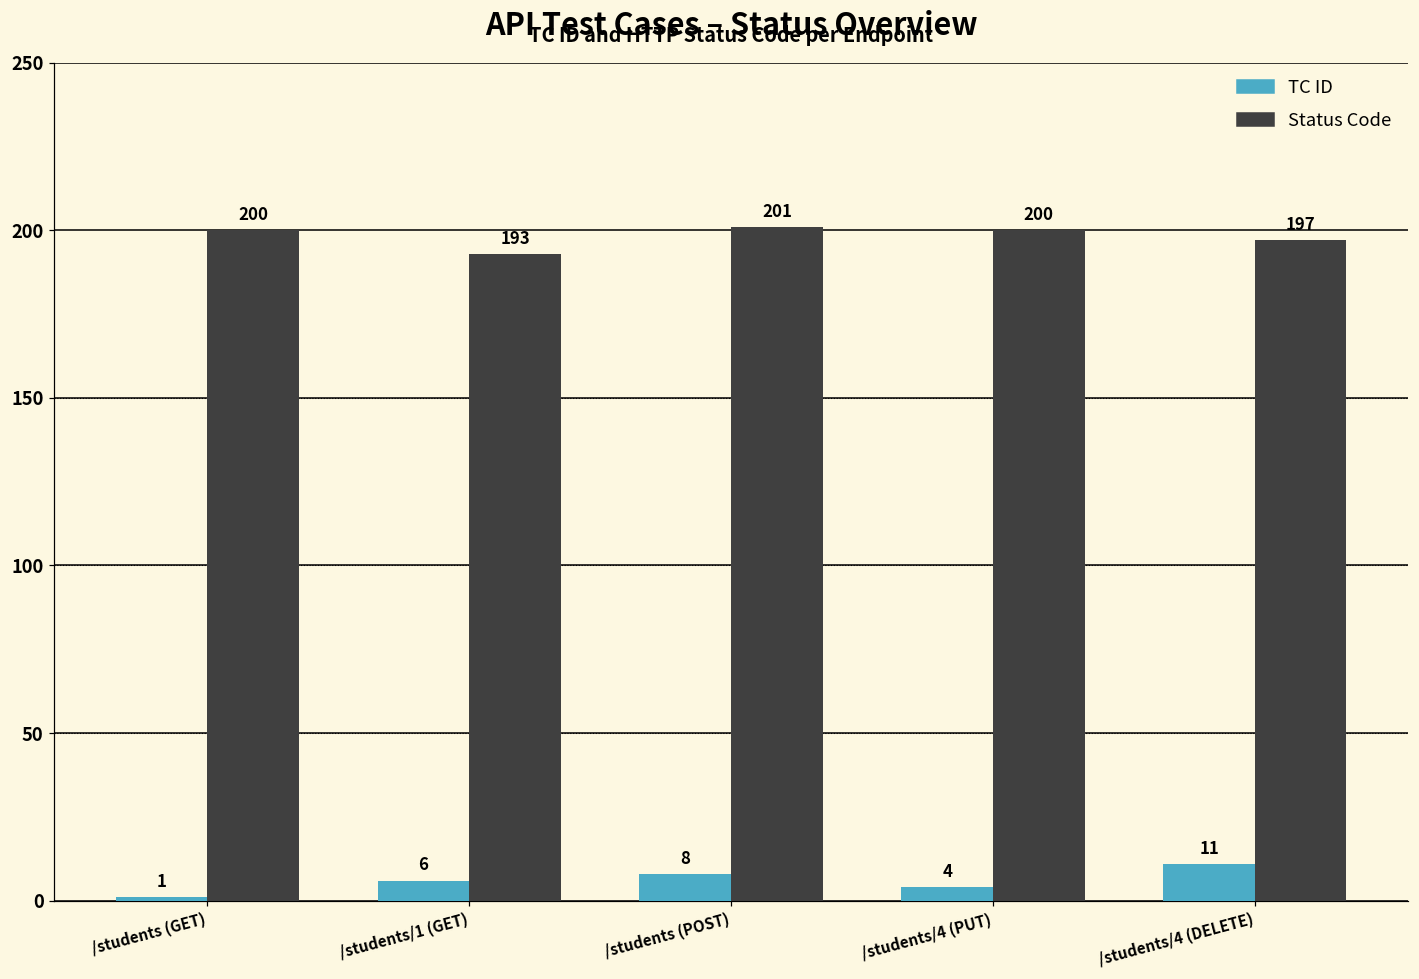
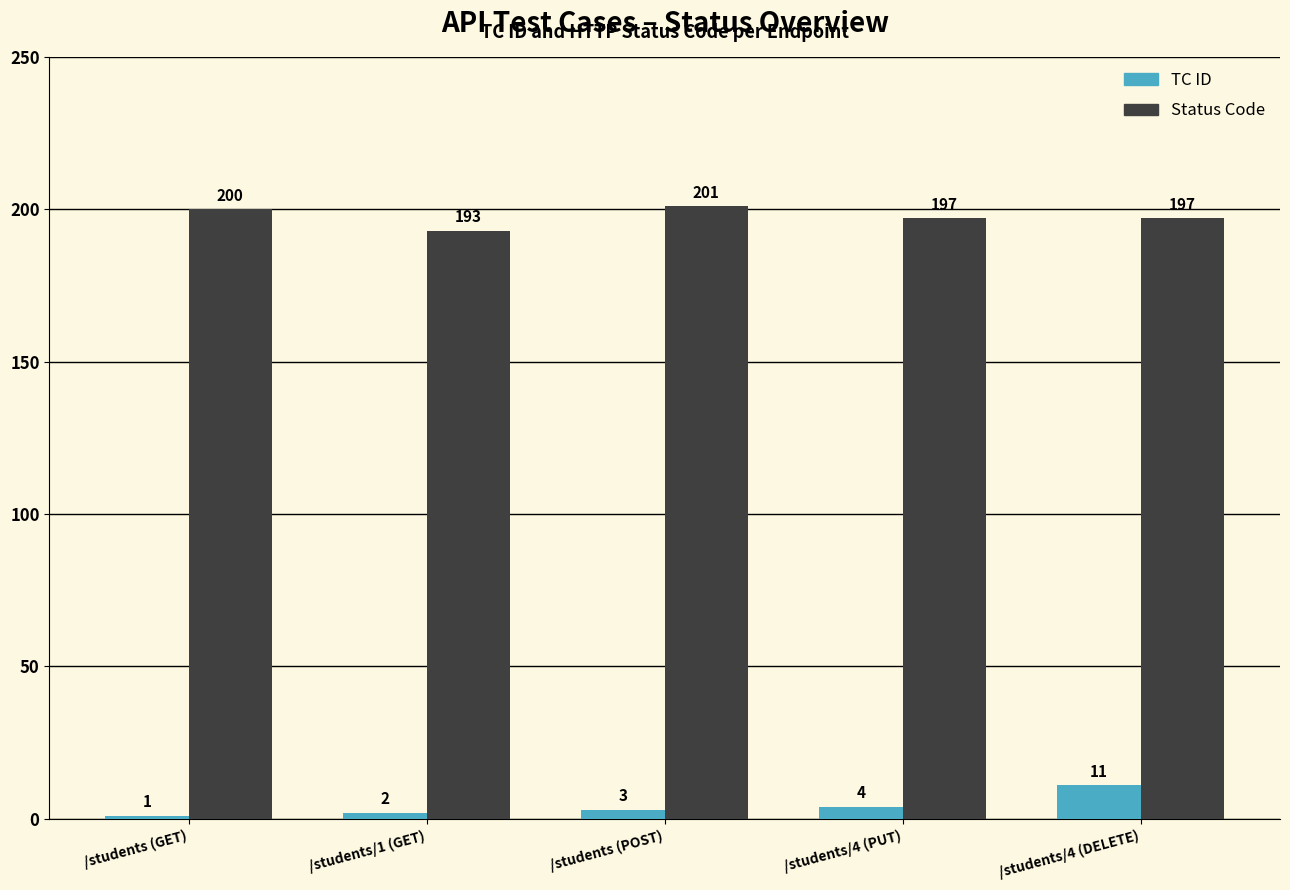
  {
    "TC ID": {
      "/students (GET)": 1,
-     "/students/1 (GET)": 6,
-     "/students (POST)": 8,
+     "/students/1 (GET)": 2,
+     "/students (POST)": 3,
      "/students/4 (PUT)": 4,
      "/students/4 (DELETE)": 11
    },
    "Status Code": {
      "/students (GET)": 200,
      "/students/1 (GET)": 193,
      "/students (POST)": 201,
-     "/students/4 (PUT)": 200,
+     "/students/4 (PUT)": 197,
      "/students/4 (DELETE)": 197
    }
  }
